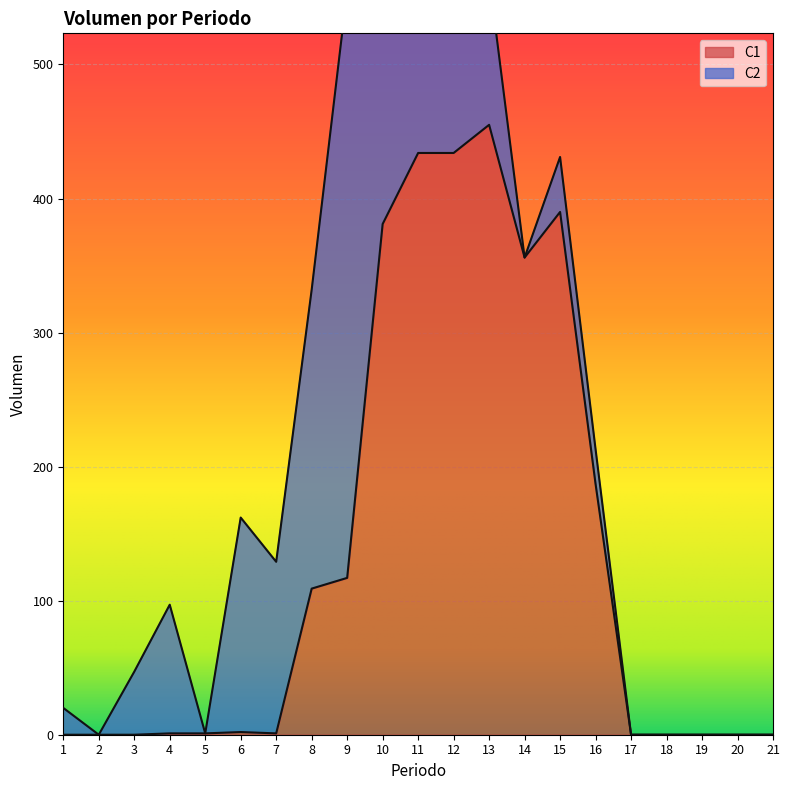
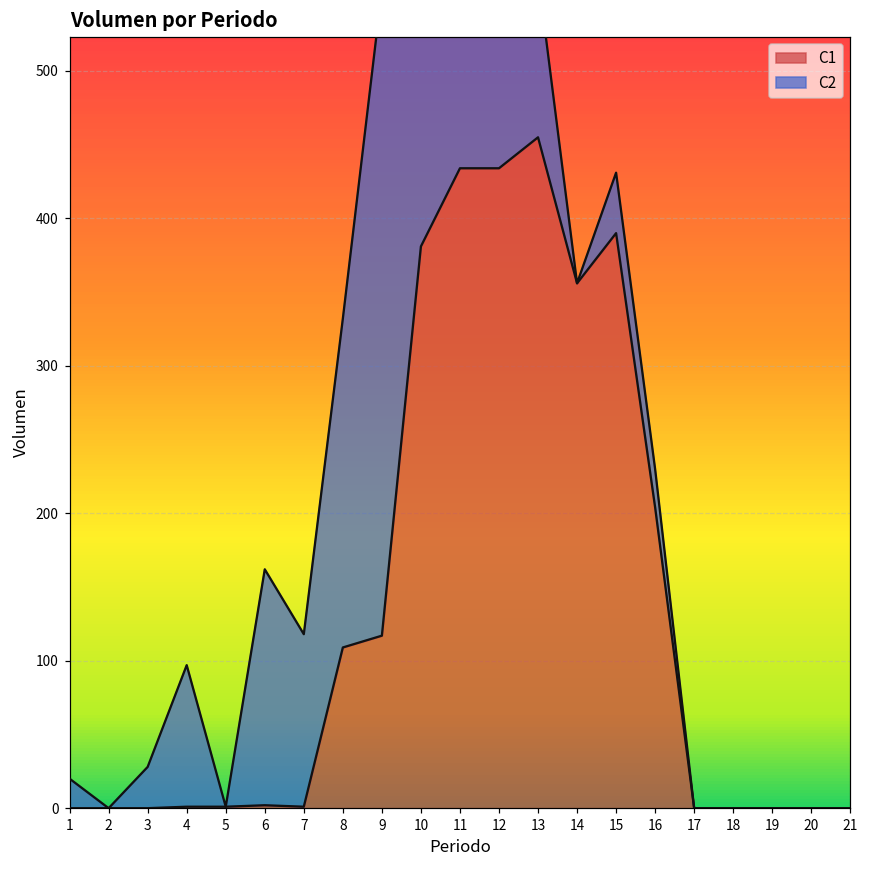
  {
    "C1": {
      "1": 0,
      "3": 0,
      "4": 1,
      "6": 2,
      "7": 1,
      "8": 109,
      "9": 117,
      "10": 381,
      "11": 434,
      "12": 434,
      "13": 455,
      "15": 390,
-     "16": 187
+     "16": 204
    },
    "C2": {
      "1": 20,
-     "3": 47,
+     "3": 28,
      "4": 96,
      "6": 160,
-     "7": 128,
+     "7": 117,
      "8": 223,
      "15": 41,
      "16": 26
    }
  }
